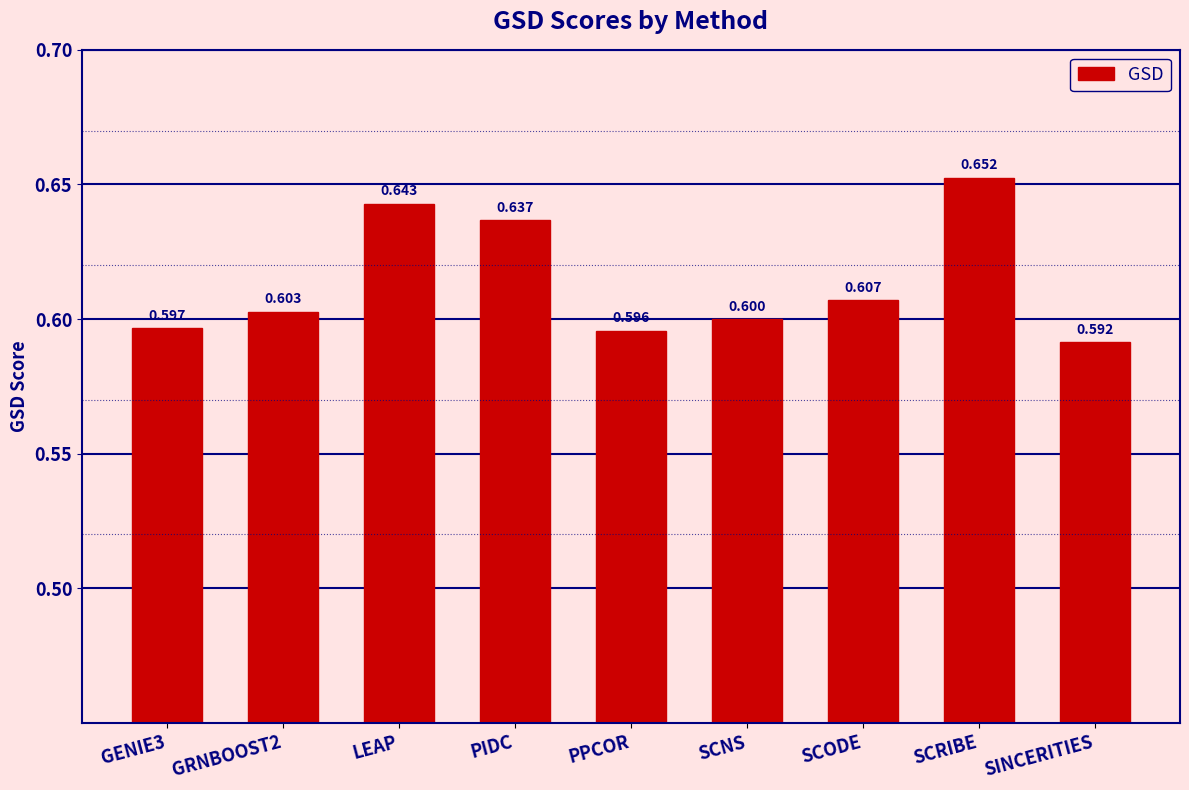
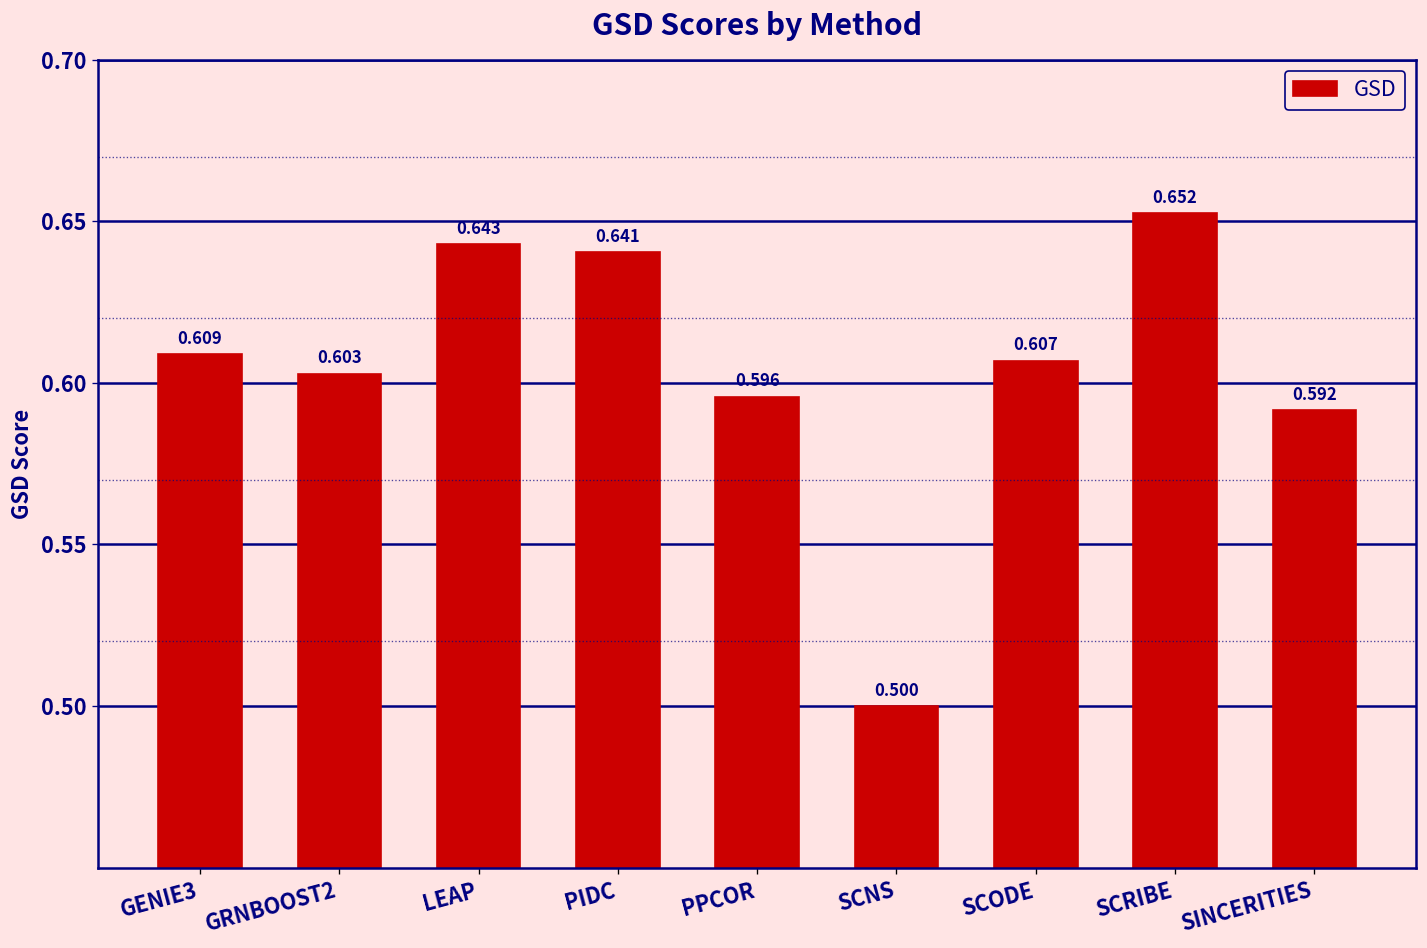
  {
-   "GENIE3": 0.597,
+   "GENIE3": 0.609,
    "GRNBOOST2": 0.603,
    "LEAP": 0.643,
-   "PIDC": 0.637,
+   "PIDC": 0.641,
    "PPCOR": 0.596,
-   "SCNS": 0.600,
+   "SCNS": 0.500,
    "SCODE": 0.607,
    "SCRIBE": 0.652,
    "SINCERITIES": 0.592
  }
